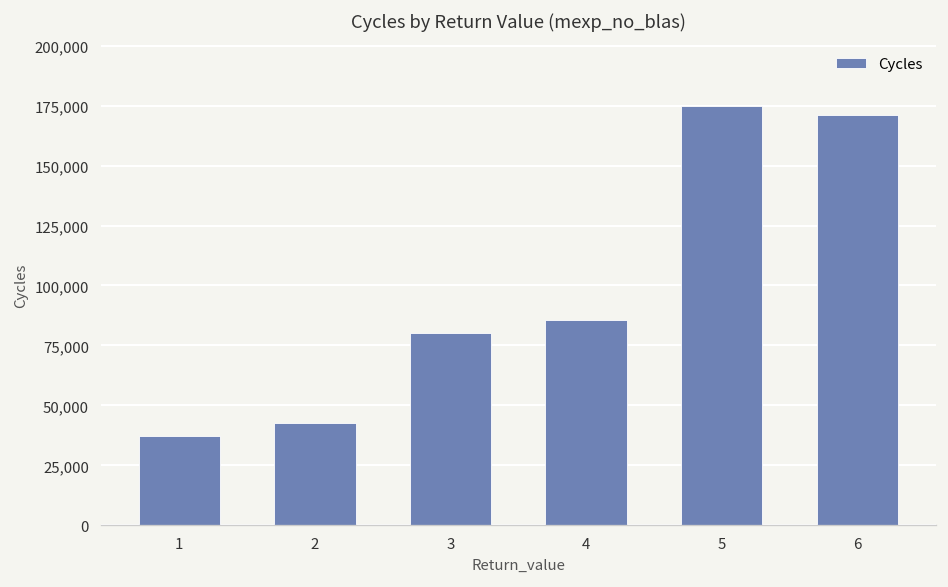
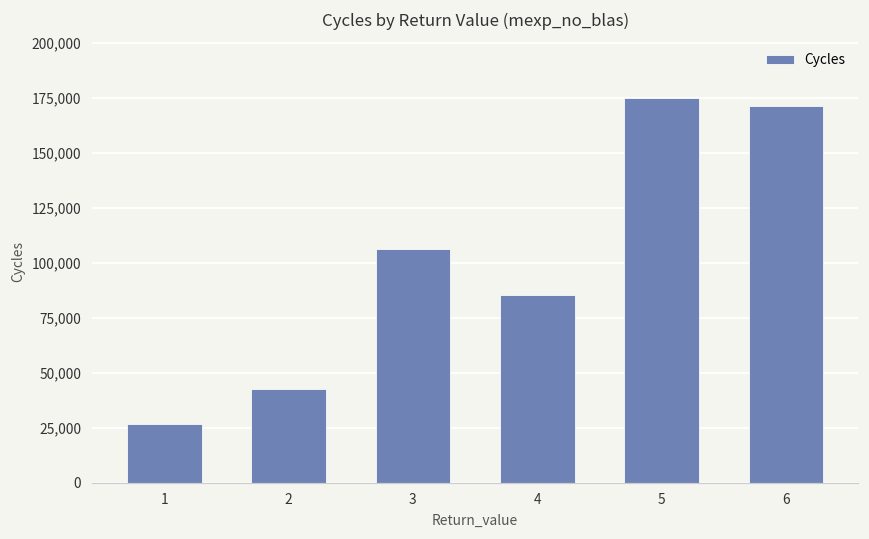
  {
-   "1": "37,000",
+   "1": "27,000",
    "2": "43,000",
-   "3": "80,000",
+   "3": "106,000",
    "4": "85,000",
    "5": "175,000",
    "6": "171,000"
  }
